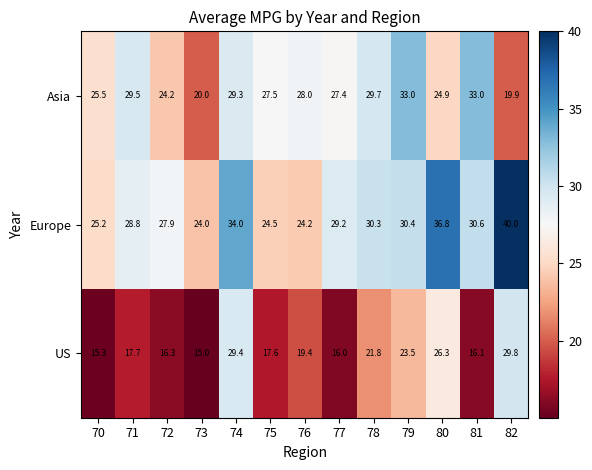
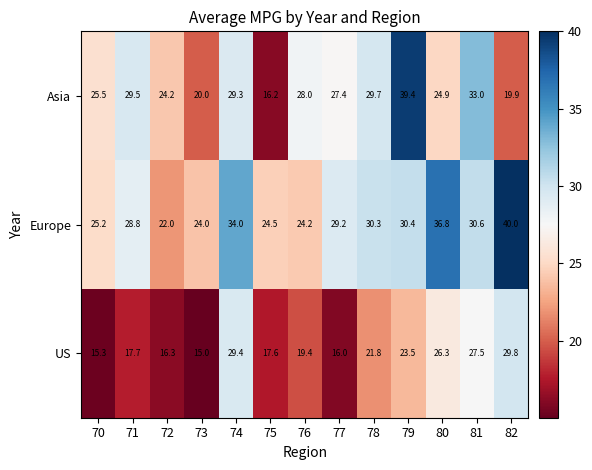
  {
    "Asia": {
      "70": 25.5,
      "71": 29.5,
      "72": 24.2,
      "73": 20.0,
      "74": 29.3,
-     "75": 27.5,
+     "75": 16.2,
      "76": 28.0,
      "77": 27.4,
      "78": 29.7,
-     "79": 33.0,
+     "79": 39.4,
      "80": 24.9,
      "81": 33.0,
      "82": 19.9
    },
    "Europe": {
      "70": 25.2,
      "71": 28.8,
-     "72": 27.9,
+     "72": 22.0,
      "73": 24.0,
      "74": 34.0,
      "75": 24.5,
      "76": 24.2,
      "77": 29.2,
      "78": 30.3,
      "79": 30.4,
      "80": 36.8,
      "81": 30.6,
      "82": 40.0
    },
    "US": {
      "70": 15.3,
      "71": 17.7,
      "72": 16.3,
      "73": 15.0,
      "74": 29.4,
      "75": 17.6,
      "76": 19.4,
      "77": 16.0,
      "78": 21.8,
      "79": 23.5,
      "80": 26.3,
-     "81": 16.1,
+     "81": 27.5,
      "82": 29.8
    }
  }
